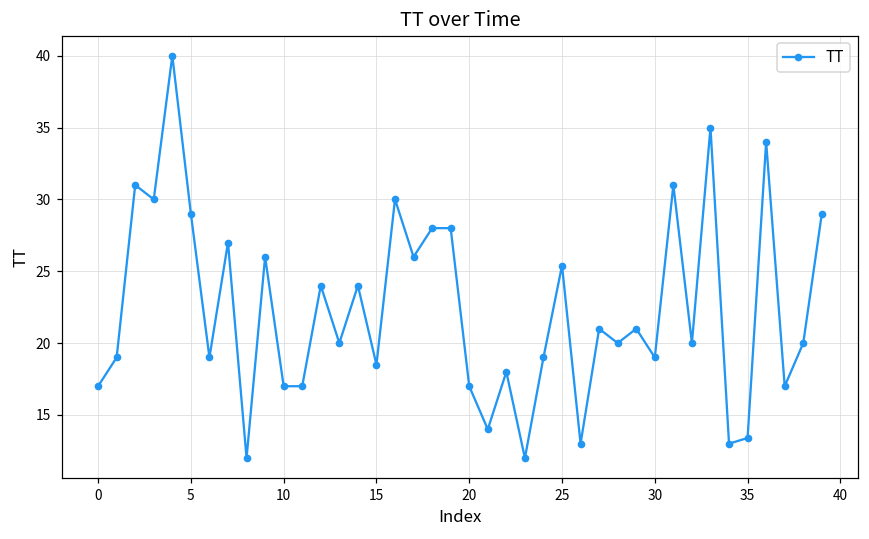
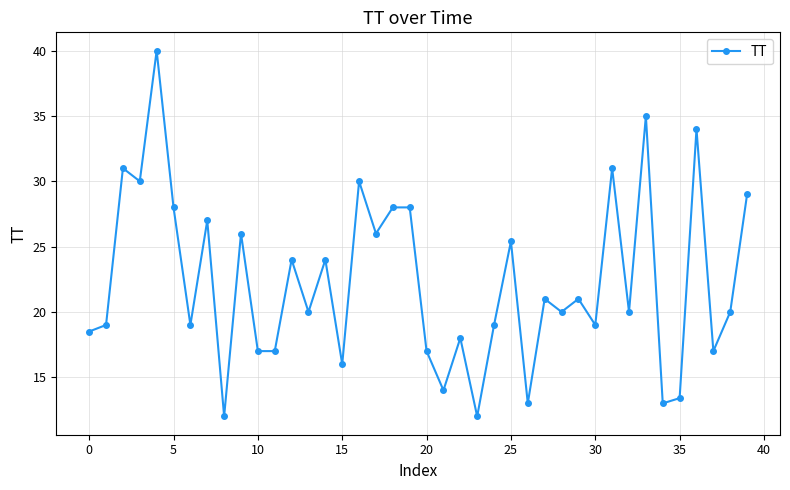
  {
-   "0": 17.0,
-   "5": 29,
+   "0": 18.5,
+   "5": 28,
    "10": 17.0,
-   "15": 18.5,
+   "15": 16.0,
    "20": 17.0,
    "25": 25.4,
    "30": 19.0,
    "35": 13.4
  }
